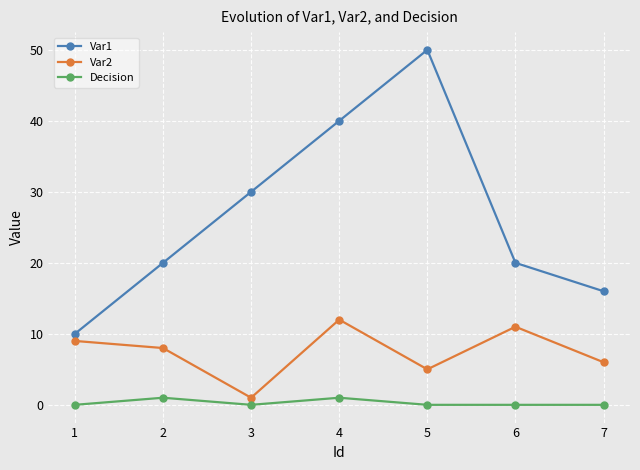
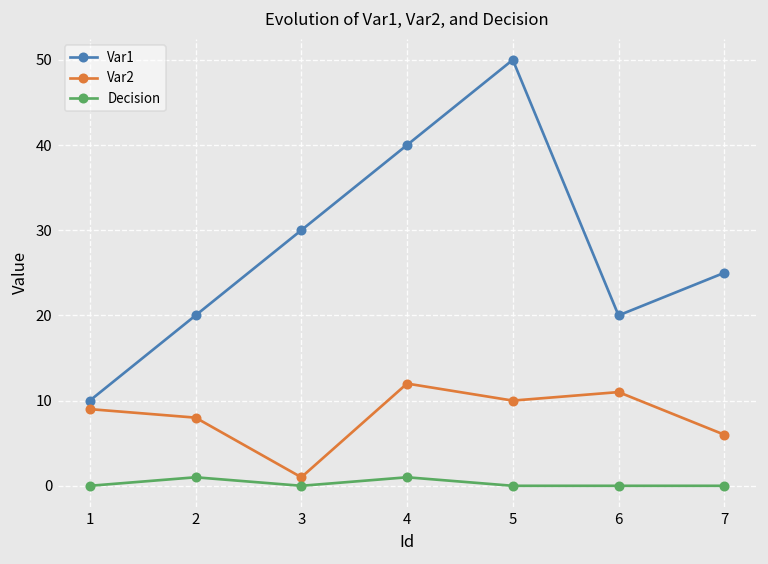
  {
    "Var1": {
      "1": 10,
      "2": 20,
      "3": 30,
      "4": 40,
      "5": 50,
      "6": 20,
-     "7": 16
+     "7": 25
    },
    "Var2": {
      "1": 9,
      "2": 8,
      "3": 1,
      "4": 12,
-     "5": 5,
+     "5": 10,
      "6": 11,
      "7": 6
    },
    "Decision": {
      "1": 0,
      "2": 1,
      "3": 0,
      "4": 1,
      "5": 0,
      "6": 0,
      "7": 0
    }
  }
